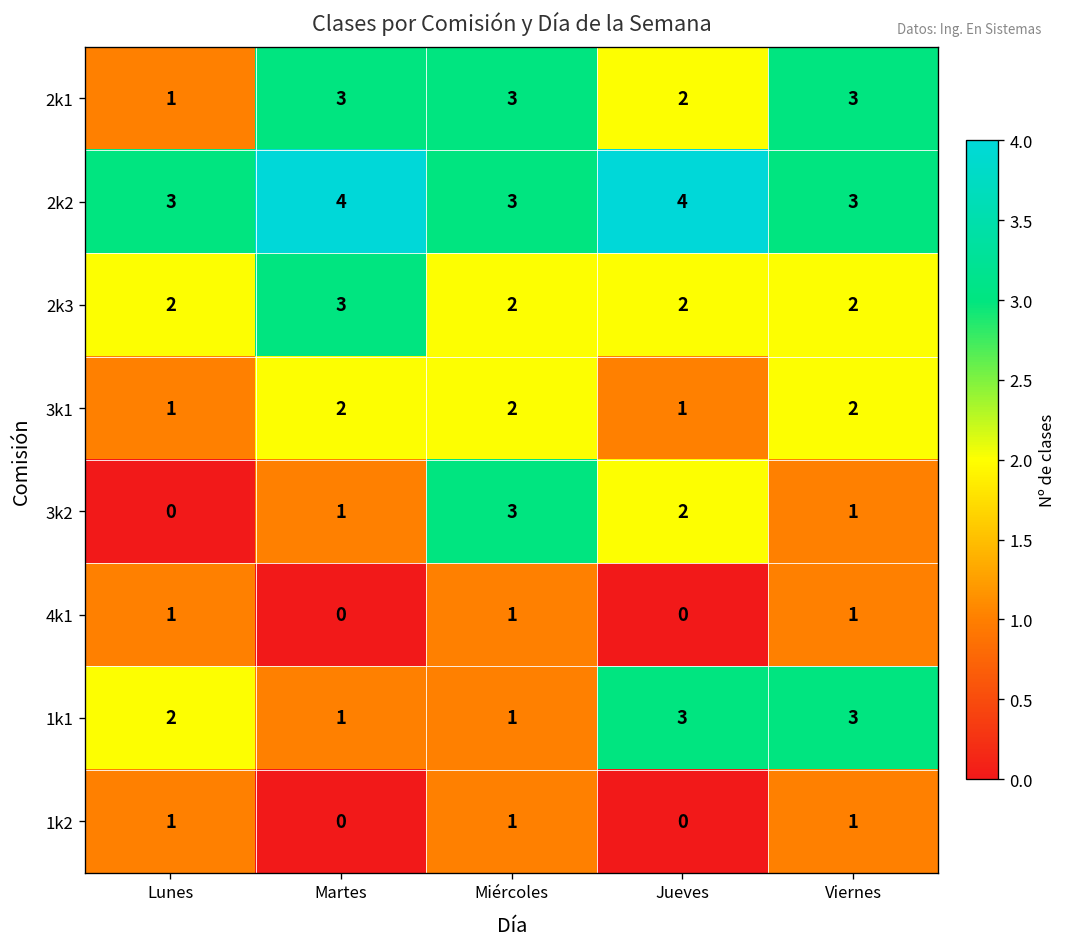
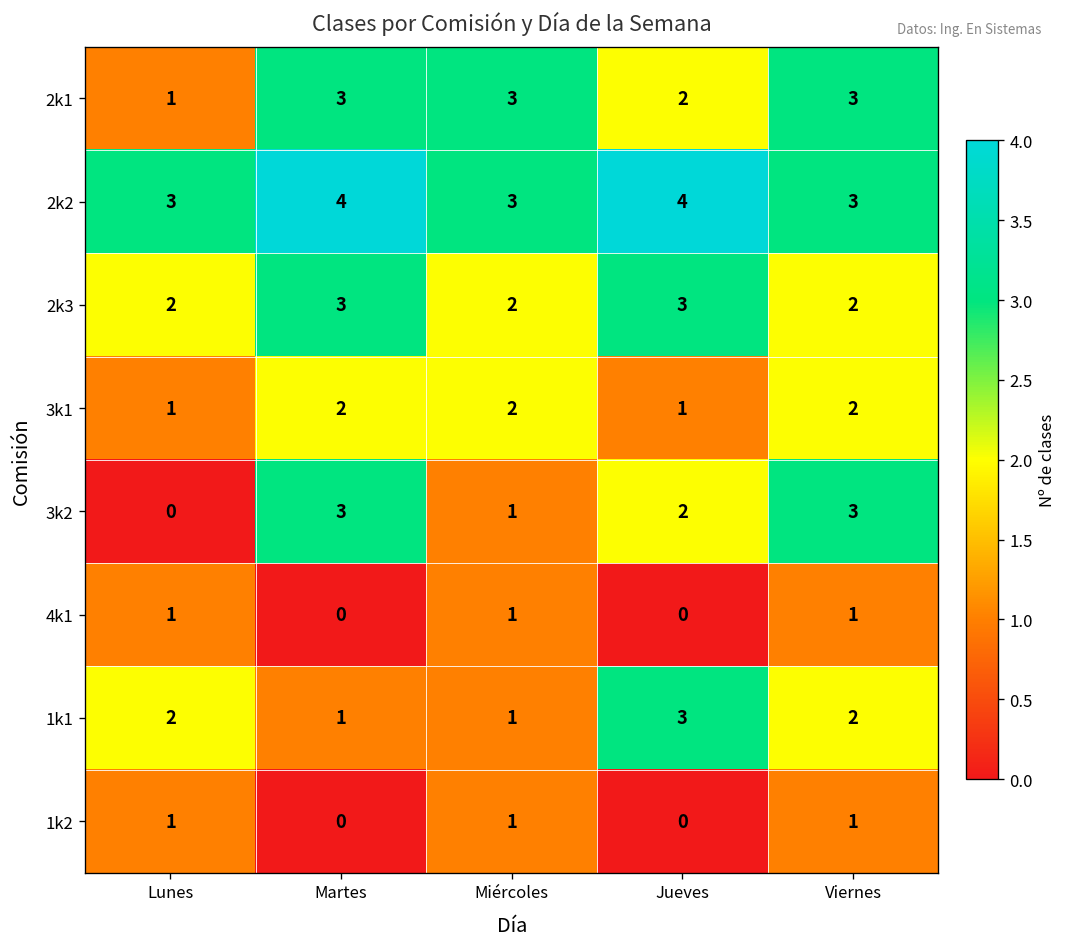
  {
    "2k1": {
      "Lunes": 1,
      "Martes": 3,
      "Miércoles": 3,
      "Jueves": 2,
      "Viernes": 3
    },
    "2k2": {
      "Lunes": 3,
      "Martes": 4,
      "Miércoles": 3,
      "Jueves": 4,
      "Viernes": 3
    },
    "2k3": {
      "Lunes": 2,
      "Martes": 3,
      "Miércoles": 2,
-     "Jueves": 2,
+     "Jueves": 3,
      "Viernes": 2
    },
    "3k1": {
      "Lunes": 1,
      "Martes": 2,
      "Miércoles": 2,
      "Jueves": 1,
      "Viernes": 2
    },
    "3k2": {
      "Lunes": 0,
-     "Martes": 1,
-     "Miércoles": 3,
+     "Martes": 3,
+     "Miércoles": 1,
      "Jueves": 2,
-     "Viernes": 1
+     "Viernes": 3
    },
    "4k1": {
      "Lunes": 1,
      "Martes": 0,
      "Miércoles": 1,
      "Jueves": 0,
      "Viernes": 1
    },
    "1k1": {
      "Lunes": 2,
      "Martes": 1,
      "Miércoles": 1,
      "Jueves": 3,
-     "Viernes": 3
+     "Viernes": 2
    },
    "1k2": {
      "Lunes": 1,
      "Martes": 0,
      "Miércoles": 1,
      "Jueves": 0,
      "Viernes": 1
    }
  }
